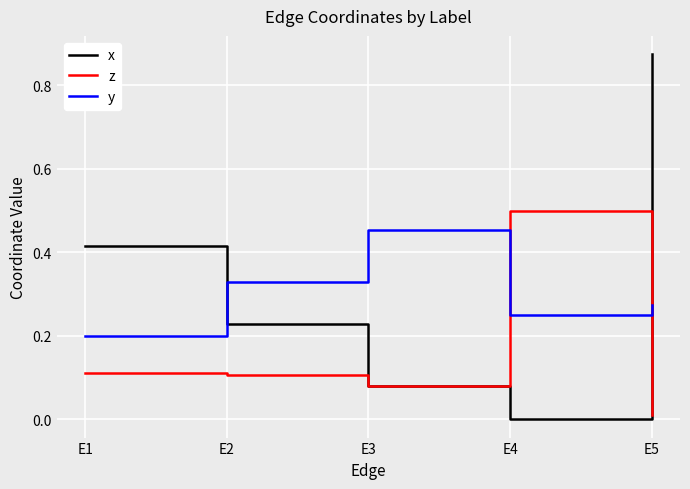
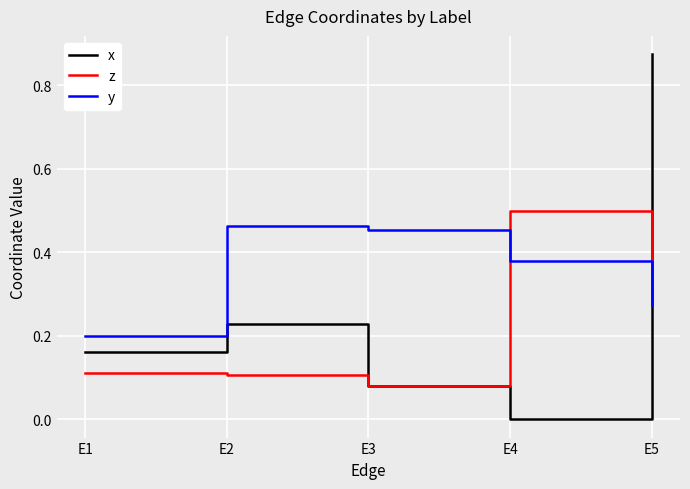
  {
    "x": {
-     "E1": 0.42,
+     "E1": 0.16,
      "E2": 0.23,
      "E4": 0.00,
      "E5": 0.88
    },
    "z": {
      "E1": 0.11,
      "E2": 0.11,
      "E4": 0.50,
-     "E5": 0.01
+     "E5": 0.32
    },
    "y": {
      "E1": 0.20,
-     "E2": 0.33,
+     "E2": 0.46,
      "E3": 0.45,
-     "E4": 0.25,
+     "E4": 0.38,
      "E5": 0.27
    }
  }
